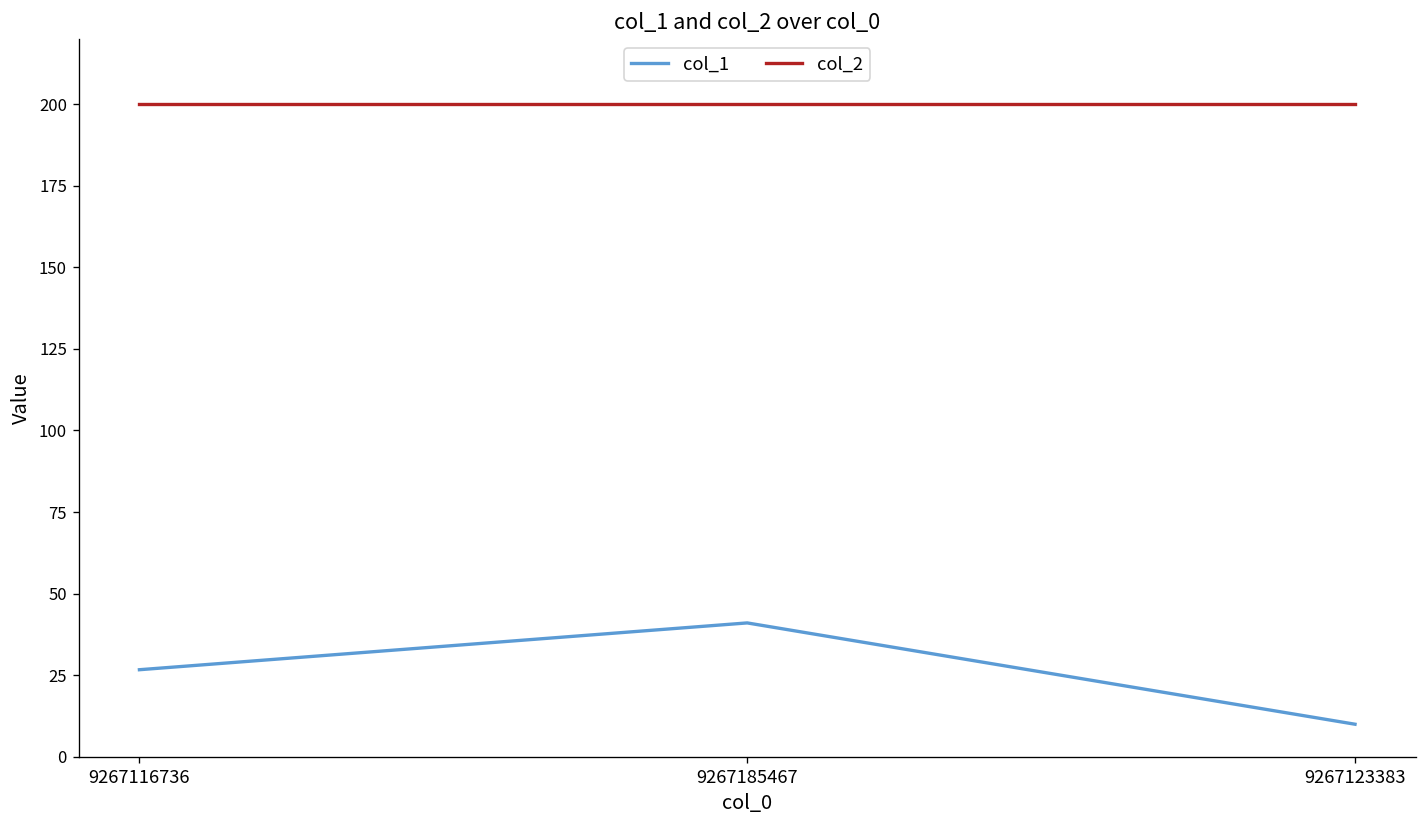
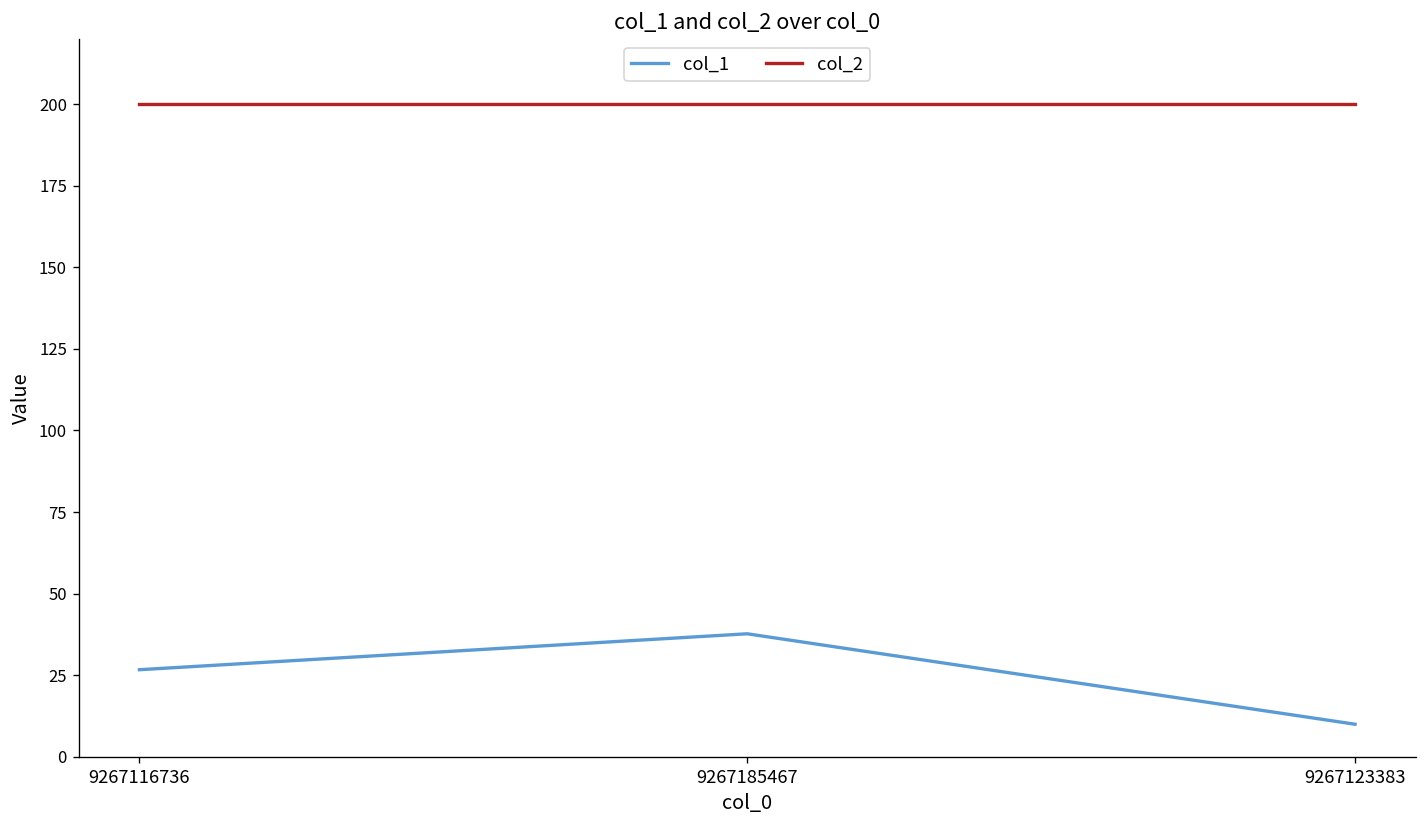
  {
    "col_1": {
      "9267116736": 27,
-     "9267185467": 41,
+     "9267185467": 38,
      "9267123383": 10
    },
    "col_2": {
      "9267116736": 200,
      "9267185467": 200,
      "9267123383": 200
    }
  }
